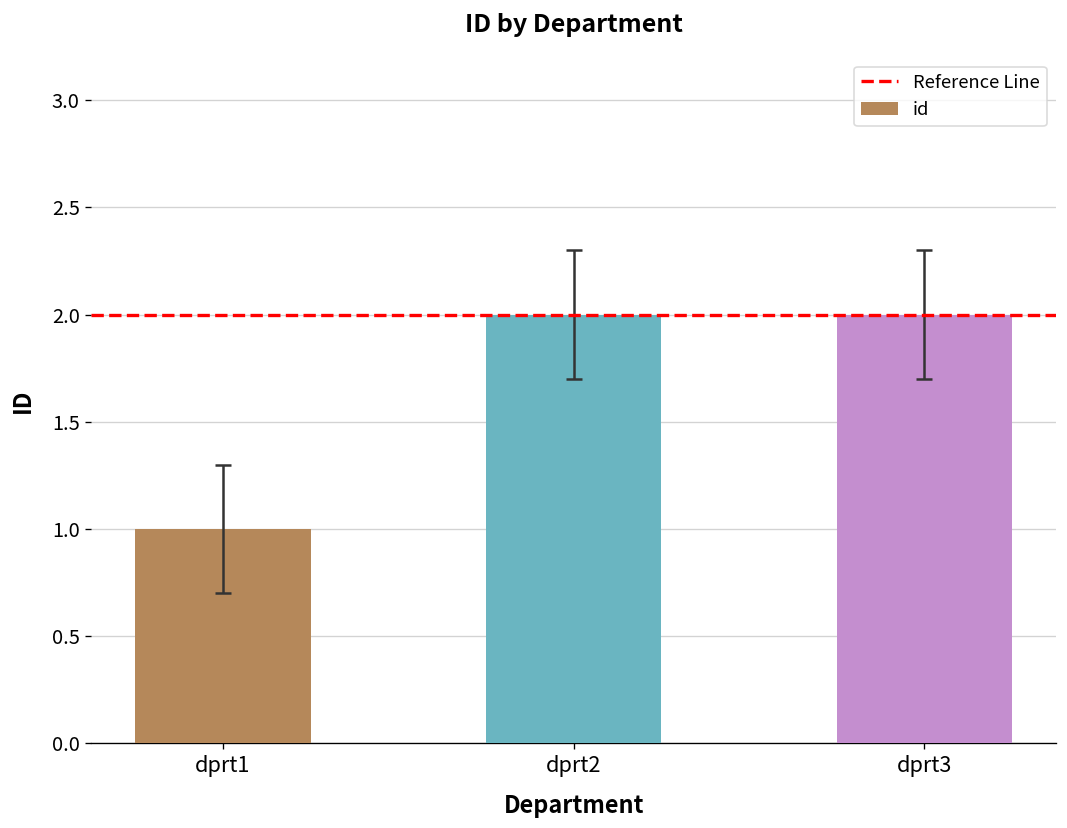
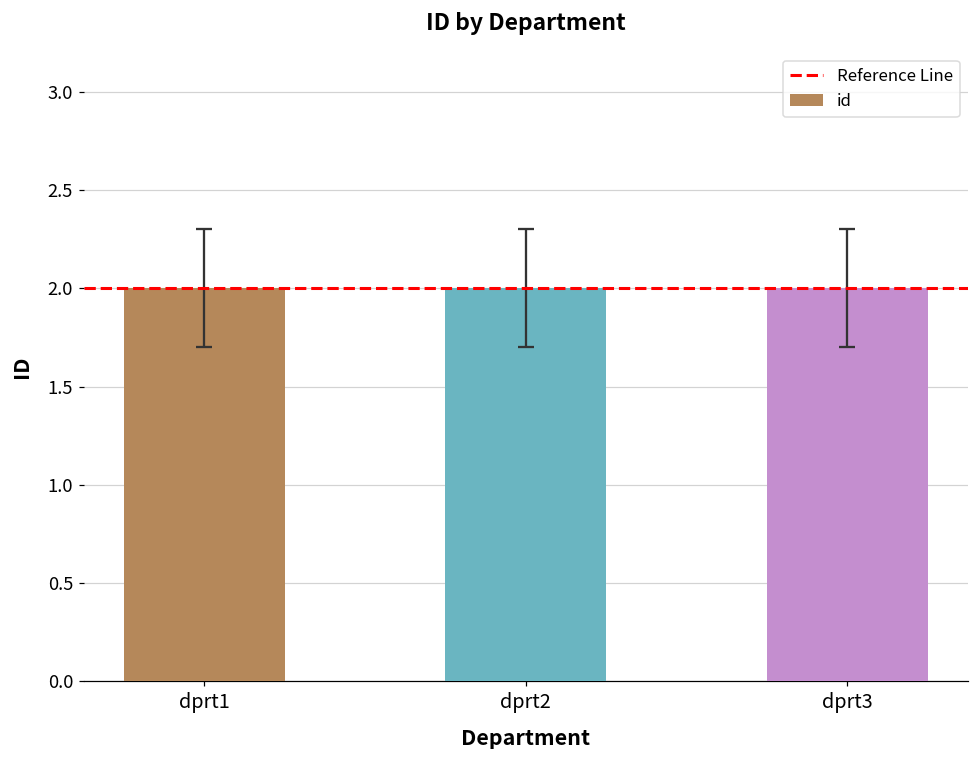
  {
    "id": {
-     "dprt1": 1,
+     "dprt1": 2,
      "dprt2": 2,
      "dprt3": 2
    }
  }
